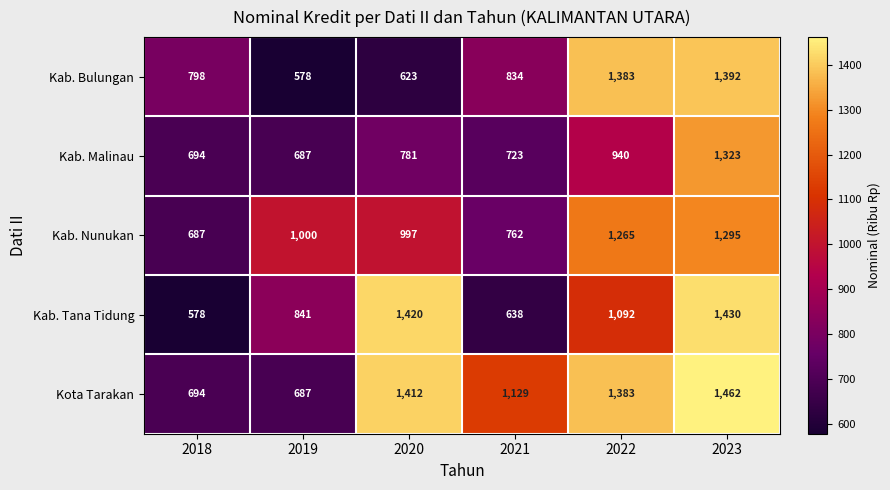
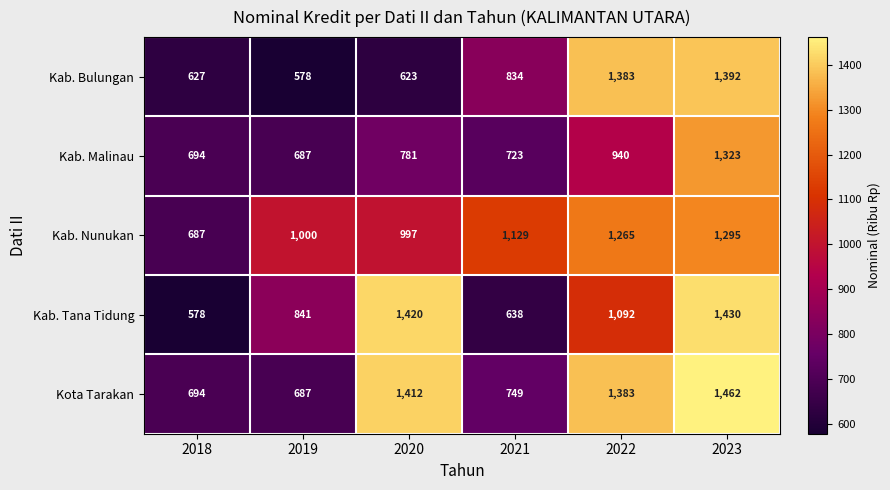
  {
    "Kab. Bulungan": {
-     "2018": "798",
+     "2018": "627",
      "2019": "578",
      "2020": "623",
      "2021": "834",
      "2022": "1,383",
      "2023": "1,392"
    },
    "Kab. Malinau": {
      "2018": "694",
      "2019": "687",
      "2020": "781",
      "2021": "723",
      "2022": "940",
      "2023": "1,323"
    },
    "Kab. Nunukan": {
      "2018": "687",
      "2019": "1,000",
      "2020": "997",
-     "2021": "762",
+     "2021": "1,129",
      "2022": "1,265",
      "2023": "1,295"
    },
    "Kab. Tana Tidung": {
      "2018": "578",
      "2019": "841",
      "2020": "1,420",
      "2021": "638",
      "2022": "1,092",
      "2023": "1,430"
    },
    "Kota Tarakan": {
      "2018": "694",
      "2019": "687",
      "2020": "1,412",
-     "2021": "1,129",
+     "2021": "749",
      "2022": "1,383",
      "2023": "1,462"
    }
  }
